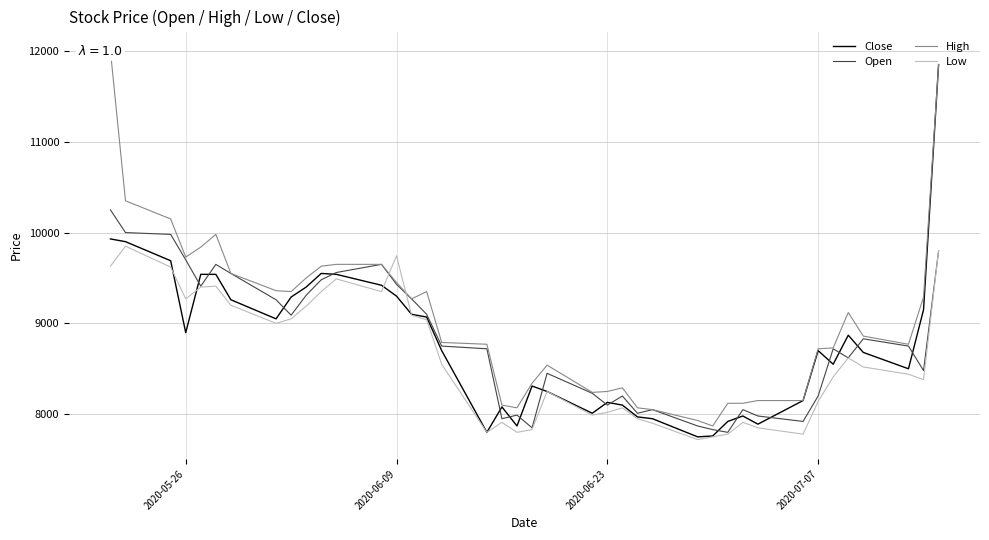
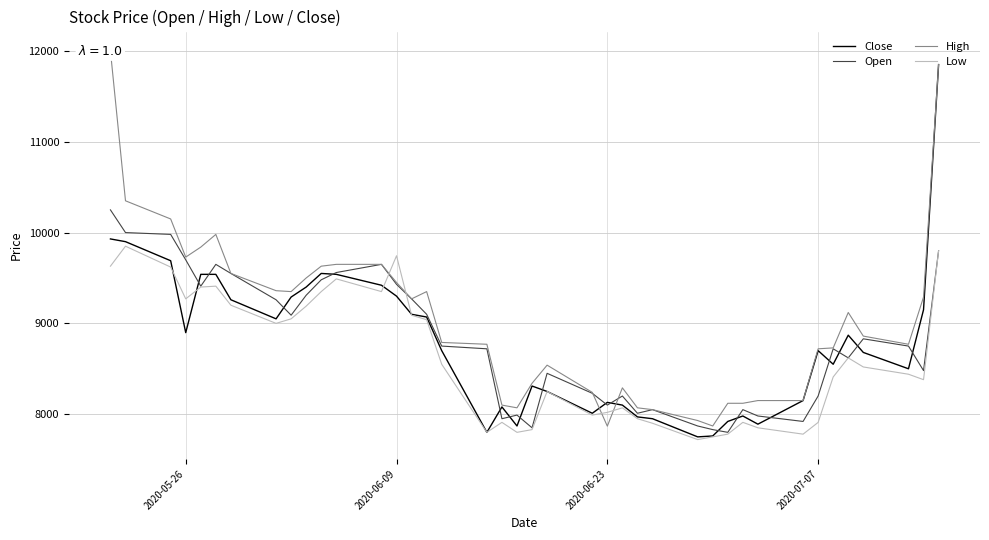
  {
    "Close": {
      "2020-05-26": 8900,
      "2020-06-09": 9300,
      "2020-06-23": 8100
    },
    "Open": {
      "2020-05-26": 9700,
      "2020-06-23": 8100,
      "2020-07-07": 8200
    },
    "High": {
      "2020-05-26": 9700,
-     "2020-06-23": 8300
+     "2020-06-23": 7900
    },
    "Low": {
      "2020-05-26": 9300,
      "2020-06-09": 9700,
      "2020-06-23": 8000,
-     "2020-07-07": 8100
+     "2020-07-07": 7900
    }
  }
